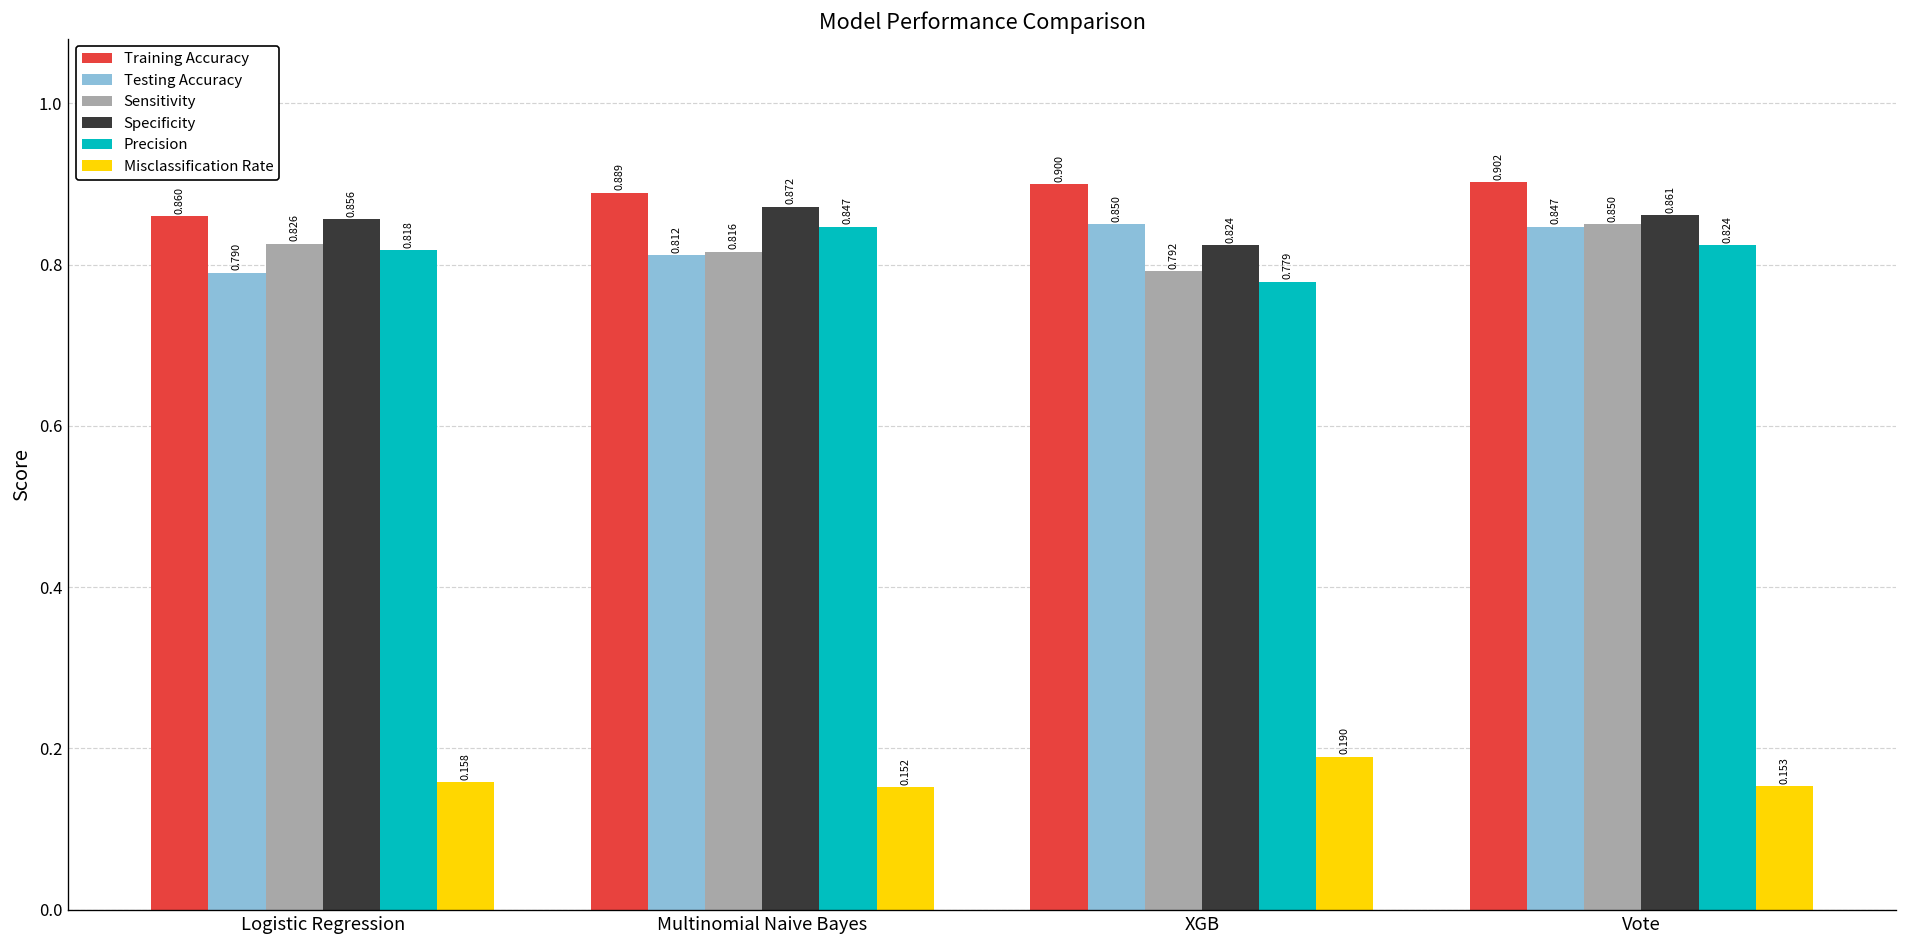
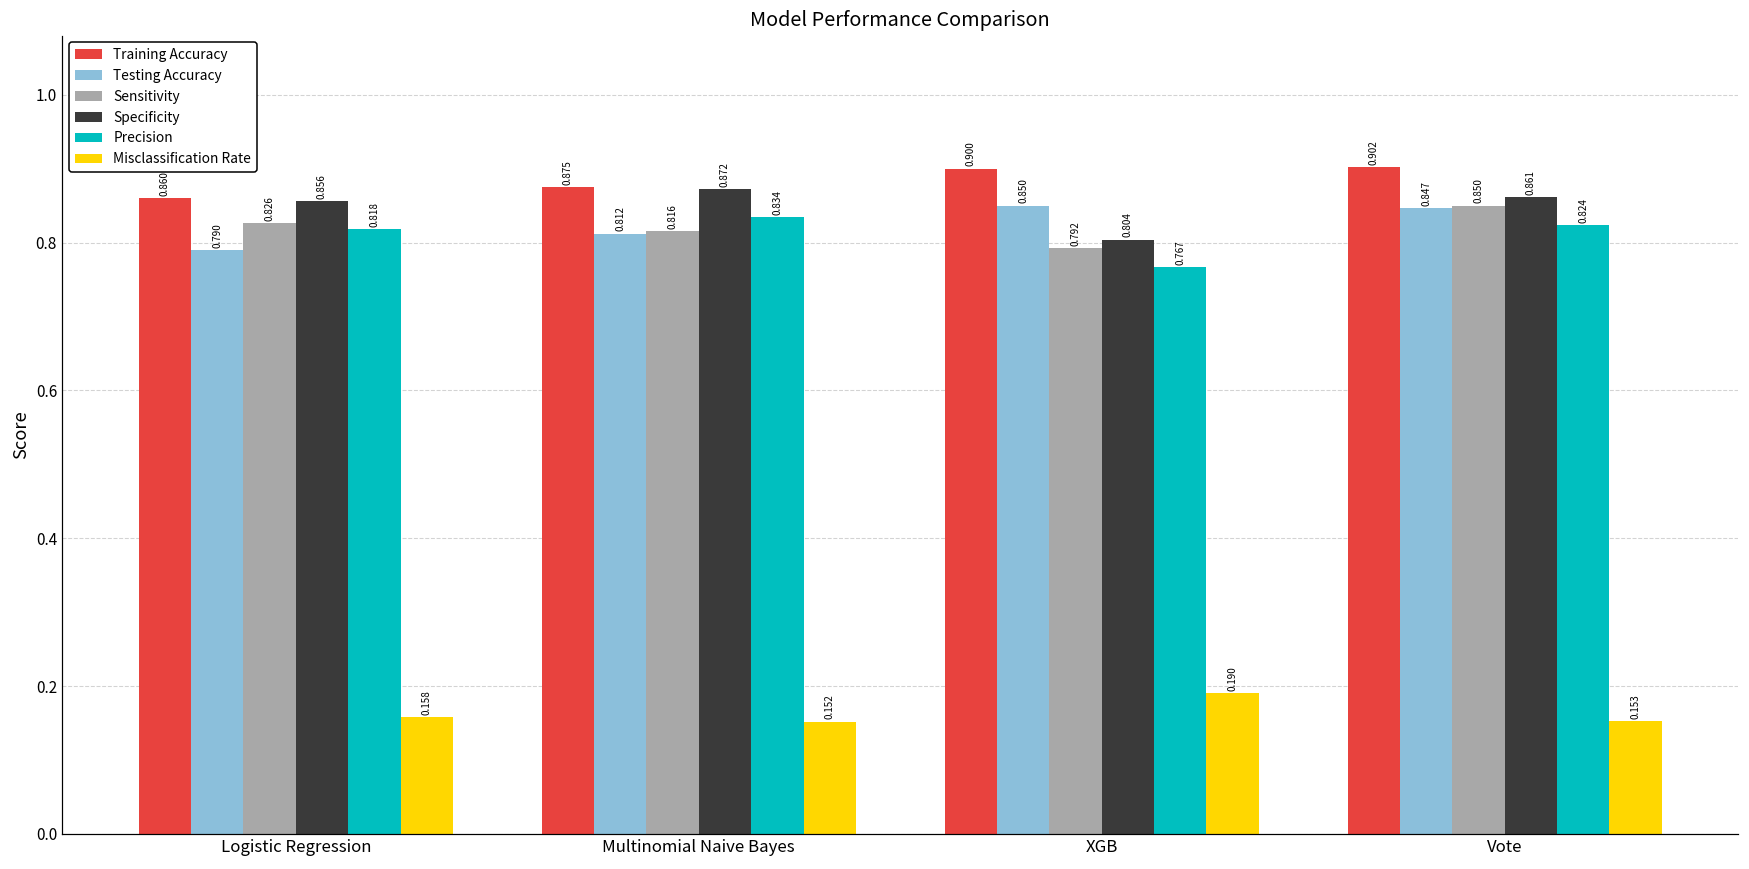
  {
    "Training Accuracy": {
-     "Multinomial Naive Bayes": 0.889,
+     "Multinomial Naive Bayes": 0.875,
      "XGB": 0.900,
      "Vote": 0.902
    },
    "Testing Accuracy": {
      "Logistic Regression": 0.790,
      "Multinomial Naive Bayes": 0.812,
      "XGB": 0.850,
      "Vote": 0.847
    },
    "Sensitivity": {
      "Logistic Regression": 0.826,
      "Multinomial Naive Bayes": 0.816,
      "XGB": 0.792,
      "Vote": 0.850
    },
    "Specificity": {
      "Logistic Regression": 0.856,
      "Multinomial Naive Bayes": 0.872,
-     "XGB": 0.824,
+     "XGB": 0.804,
      "Vote": 0.861
    },
    "Precision": {
      "Logistic Regression": 0.818,
-     "Multinomial Naive Bayes": 0.847,
-     "XGB": 0.779,
+     "Multinomial Naive Bayes": 0.834,
+     "XGB": 0.767,
      "Vote": 0.824
    },
    "Misclassification Rate": {
      "Logistic Regression": 0.158,
      "Multinomial Naive Bayes": 0.152,
      "XGB": 0.190,
      "Vote": 0.153
    }
  }
